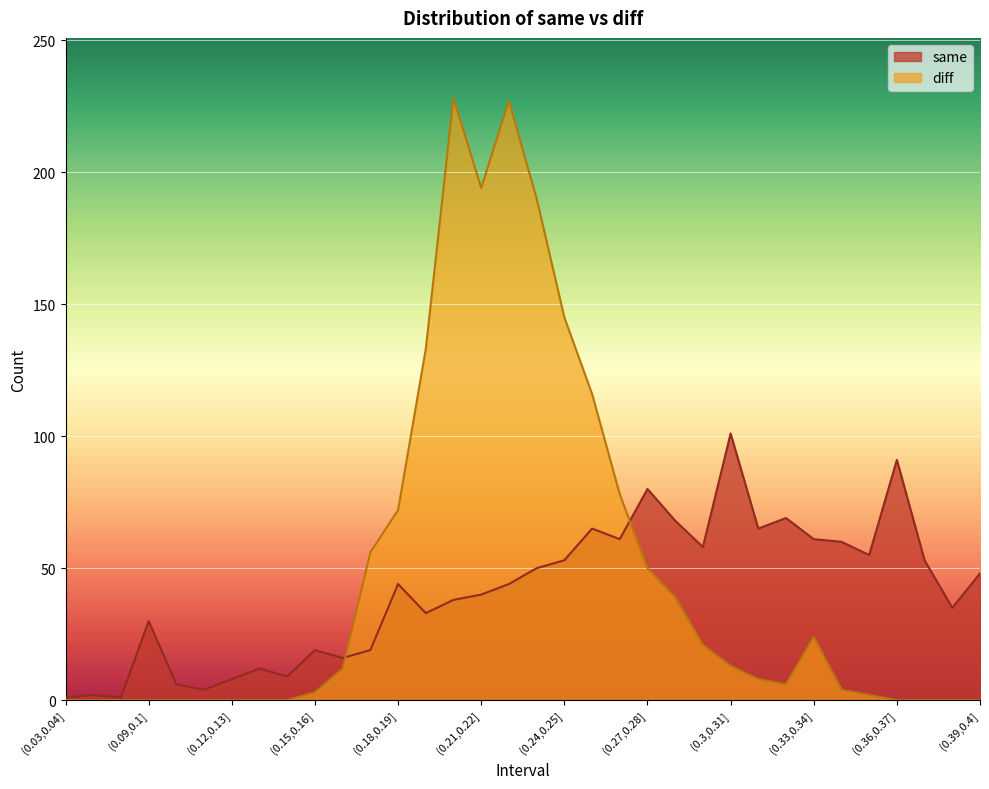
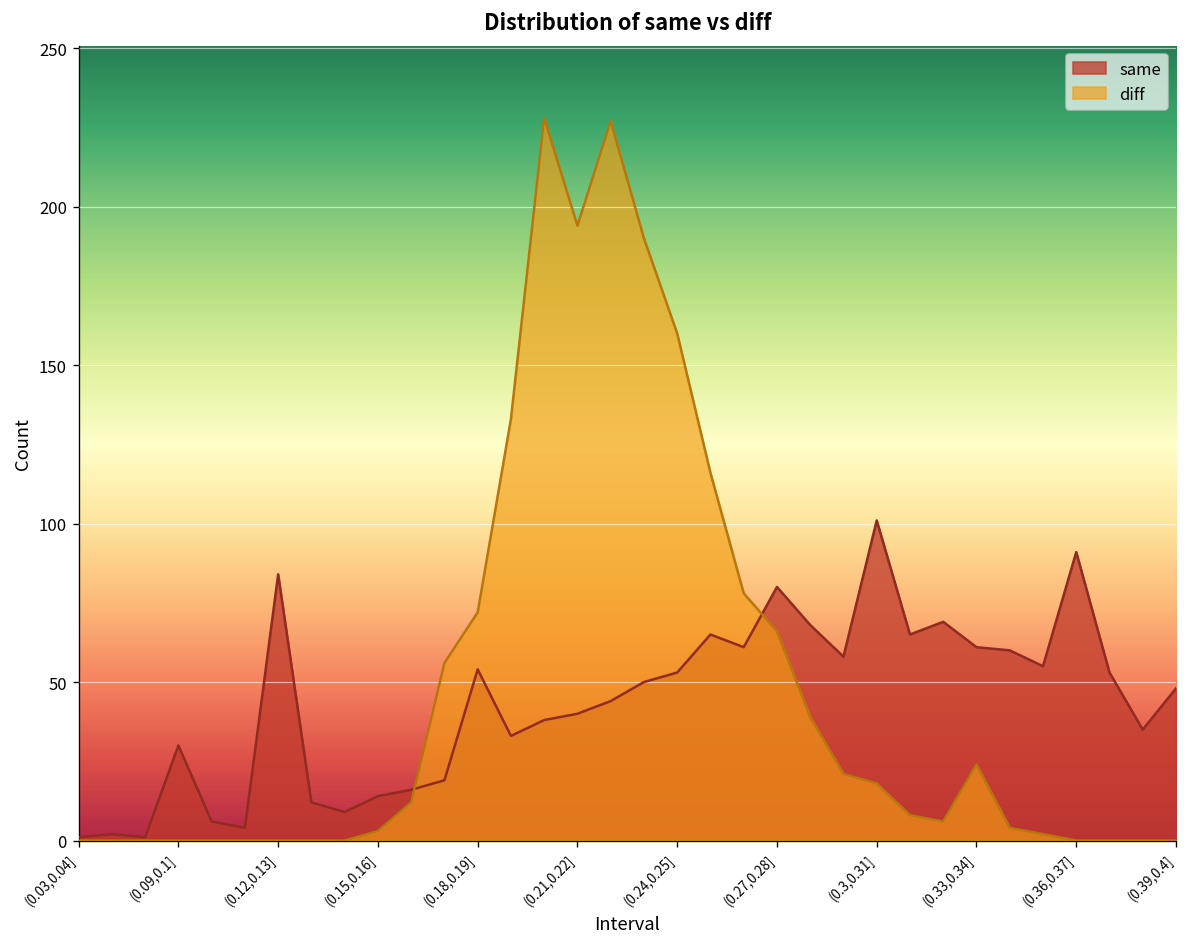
  {
    "same": {
      "(0.03,0.04]": 1,
      "(0.09,0.1]": 30,
-     "(0.12,0.13]": 8,
-     "(0.15,0.16]": 19,
-     "(0.18,0.19]": 44,
+     "(0.12,0.13]": 84,
+     "(0.15,0.16]": 14,
+     "(0.18,0.19]": 54,
      "(0.21,0.22]": 40,
      "(0.24,0.25]": 53,
      "(0.27,0.28]": 80,
      "(0.3,0.31]": 101,
      "(0.33,0.34]": 61,
      "(0.36,0.37]": 91,
      "(0.39,0.4]": 48
    },
    "diff": {
      "(0.03,0.04]": 0,
      "(0.09,0.1]": 0,
      "(0.12,0.13]": 0,
      "(0.15,0.16]": 3,
      "(0.18,0.19]": 72,
      "(0.21,0.22]": 194,
-     "(0.24,0.25]": 145,
-     "(0.27,0.28]": 50,
-     "(0.3,0.31]": 13,
+     "(0.24,0.25]": 160,
+     "(0.27,0.28]": 66,
+     "(0.3,0.31]": 18,
      "(0.33,0.34]": 24,
      "(0.36,0.37]": 0,
      "(0.39,0.4]": 0
    }
  }
